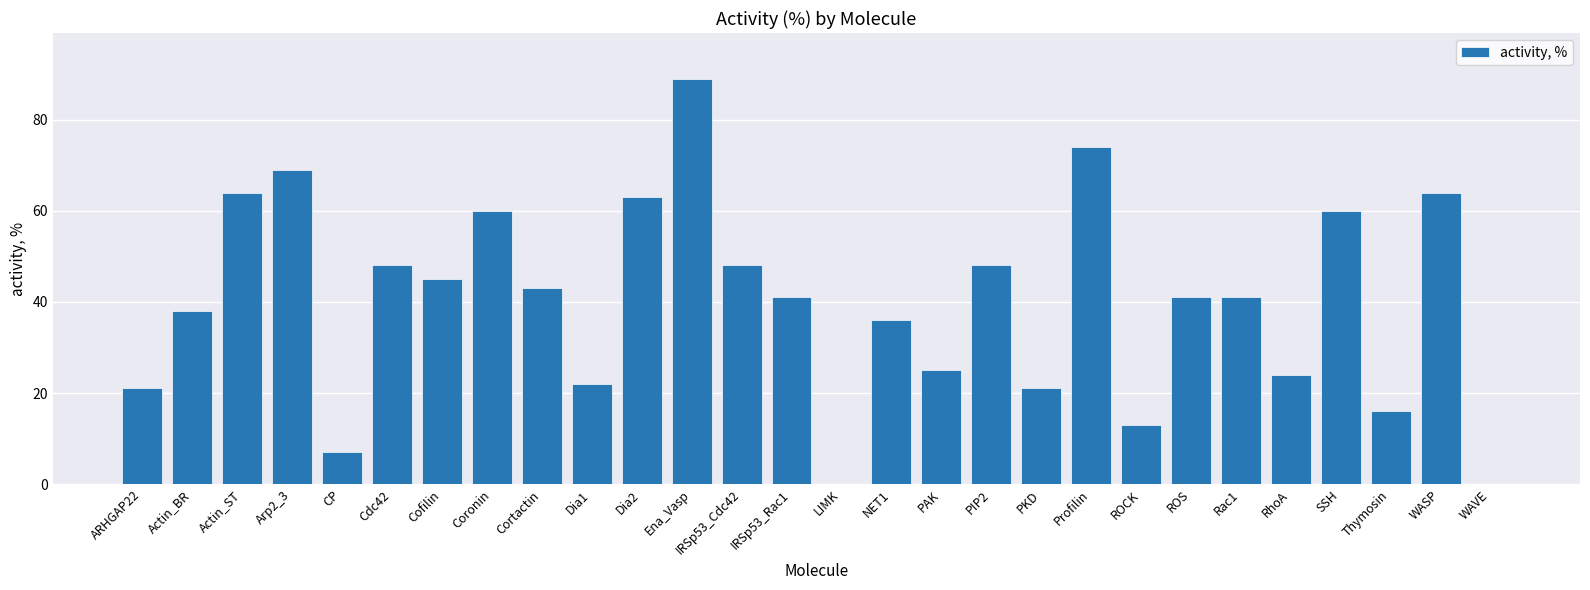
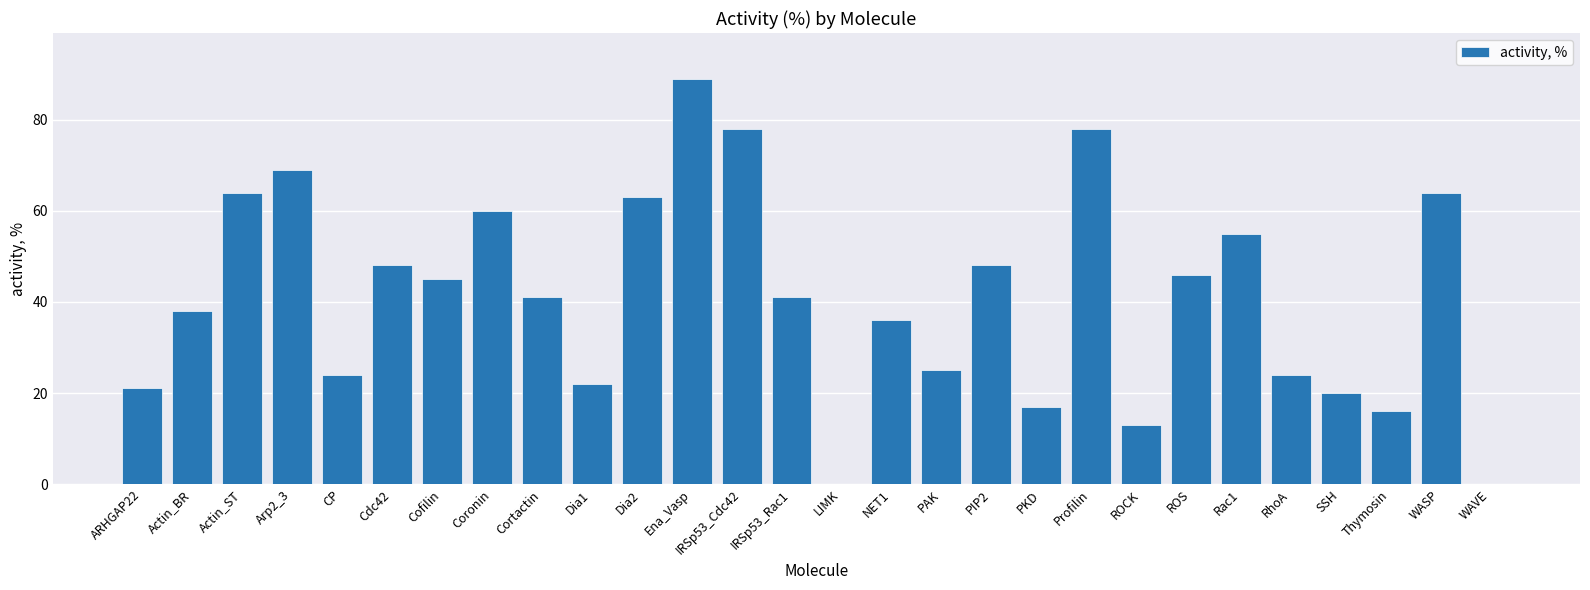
  {
    "ARHGAP22": 21,
    "Actin_BR": 38,
    "Actin_ST": 64,
    "Arp2_3": 69,
-   "CP": 7,
+   "CP": 24,
    "Cdc42": 48,
    "Cofilin": 45,
    "Coronin": 60,
-   "Cortactin": 43,
+   "Cortactin": 41,
    "Dia1": 22,
    "Dia2": 63,
    "Ena_Vasp": 89,
-   "IRSp53_Cdc42": 48,
+   "IRSp53_Cdc42": 78,
    "IRSp53_Rac1": 41,
    "LIMK": 0,
    "NET1": 36,
    "PAK": 25,
    "PIP2": 48,
-   "PKD": 21,
-   "Profilin": 74,
+   "PKD": 17,
+   "Profilin": 78,
    "ROCK": 13,
-   "ROS": 41,
-   "Rac1": 41,
+   "ROS": 46,
+   "Rac1": 55,
    "RhoA": 24,
-   "SSH": 60,
+   "SSH": 20,
    "Thymosin": 16,
    "WASP": 64,
    "WAVE": 0
  }
